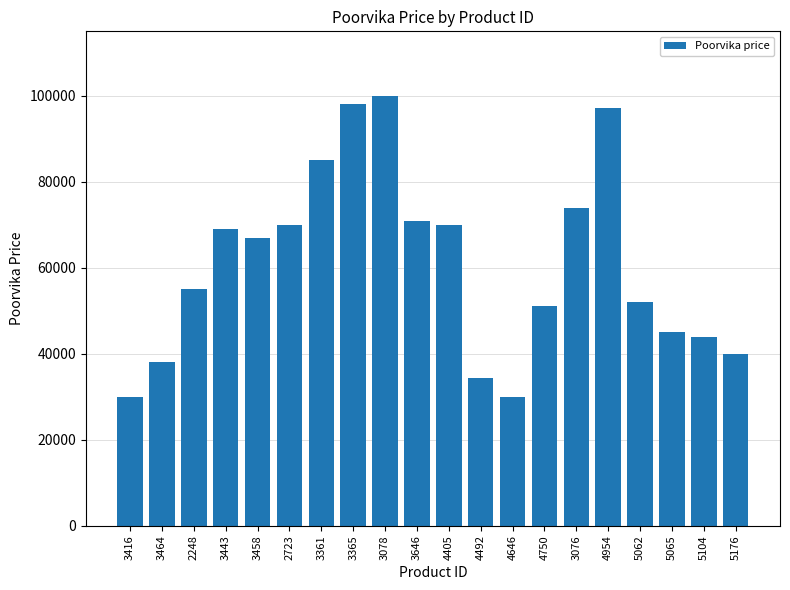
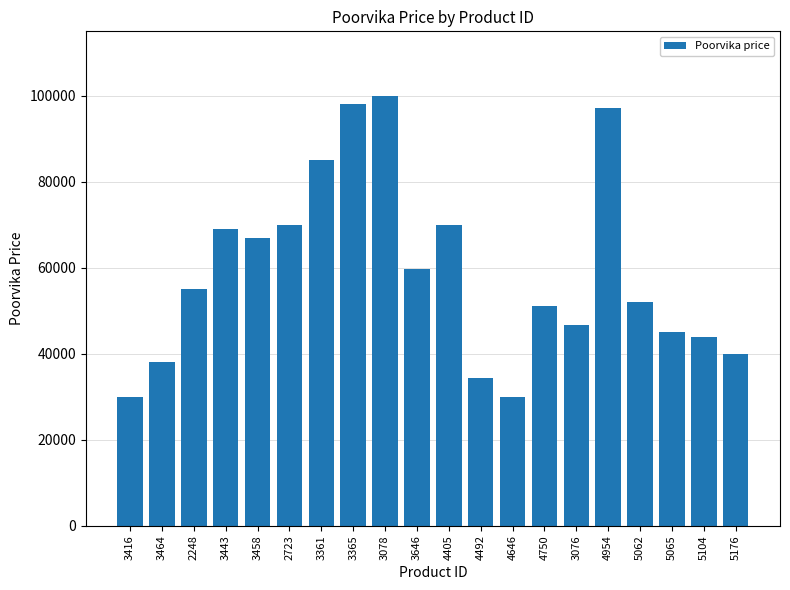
  {
    "3416": 30000,
    "3464": 38000,
    "2248": 55000,
    "3443": 69000,
    "3458": 67000,
    "2723": 70000,
    "3361": 85000,
    "3365": 98000,
    "3078": 100000,
-   "3646": 71000,
+   "3646": 60000,
    "4405": 70000,
    "4492": 34000,
    "4646": 30000,
    "4750": 51000,
-   "3076": 74000,
+   "3076": 47000,
    "4954": 97000,
    "5062": 52000,
    "5065": 45000,
    "5104": 44000,
    "5176": 40000
  }
